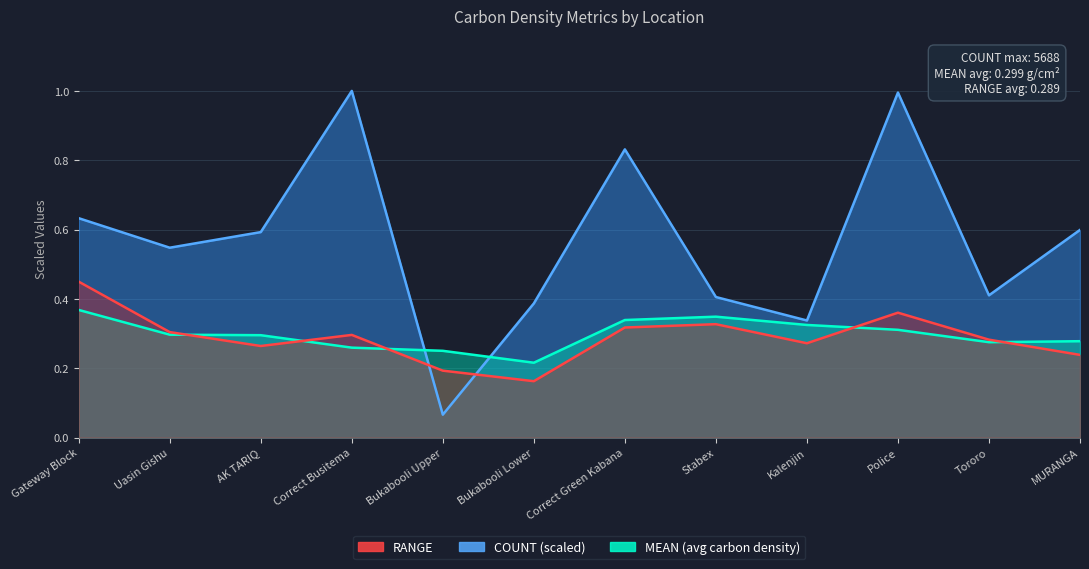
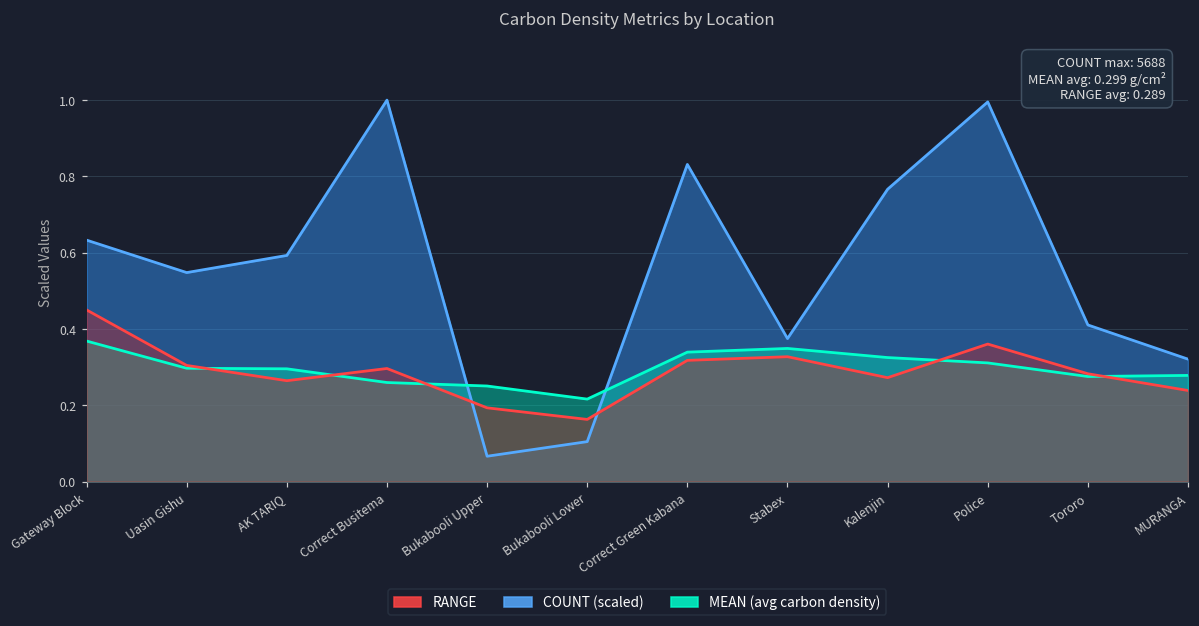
  {
    "COUNT (scaled)": {
      "Gateway Block": 0.63,
      "Uasin Gishu": 0.55,
      "AK TARIQ": 0.59,
      "Correct Busitema": 1.00,
      "Bukabooli Upper": 0.07,
-     "Bukabooli Lower": 0.39,
+     "Bukabooli Lower": 0.10,
      "Correct Green Kabana": 0.83,
-     "Stabex": 0.41,
-     "Kalenjin": 0.34,
+     "Stabex": 0.37,
+     "Kalenjin": 0.77,
      "Police": 1.00,
      "Tororo": 0.41,
-     "MURANGA": 0.60
+     "MURANGA": 0.32
    }
  }
